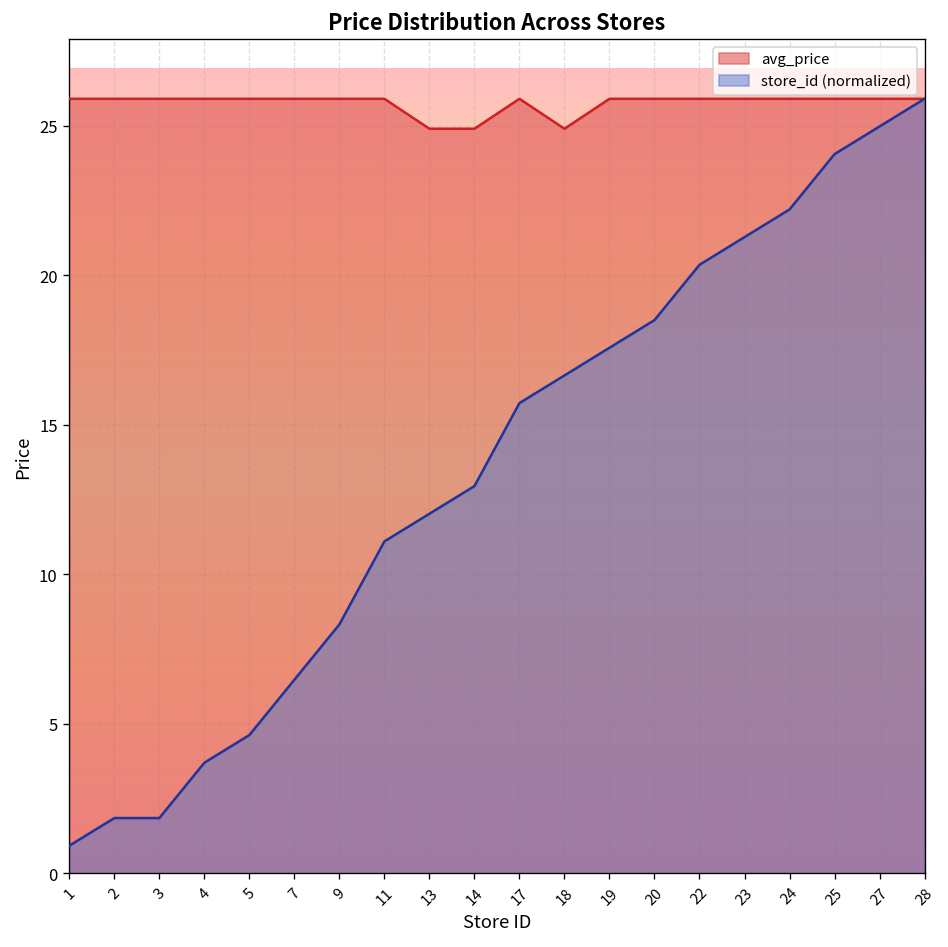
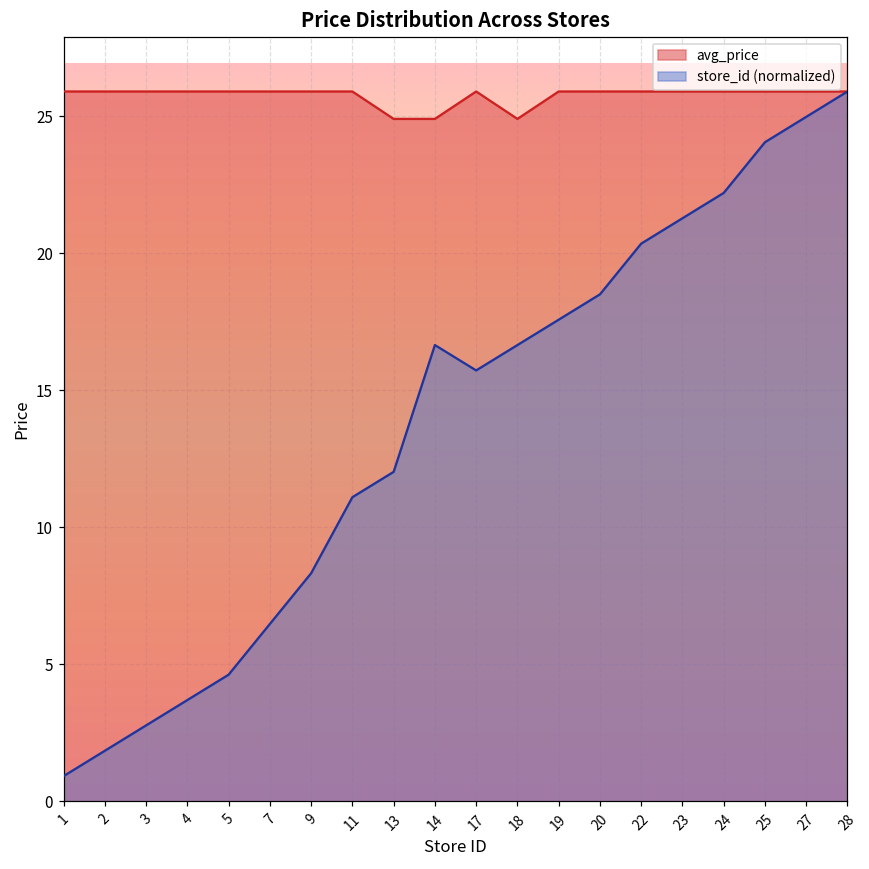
  {
    "avg_price": {
      "1": 25.9,
      "2": 25.9,
      "3": 25.9,
      "4": 25.9,
      "5": 25.9,
      "7": 25.9,
      "9": 25.9,
      "11": 25.9,
      "13": 24.9,
      "14": 24.9,
      "17": 25.9,
      "18": 24.9,
      "19": 25.9,
      "20": 25.9,
      "22": 25.9,
      "23": 25.9,
      "24": 25.9,
      "25": 25.9,
      "27": 25.9
    },
    "store_id (normalized)": {
      "1": 0.9,
      "2": 1.8,
-     "3": 1.8,
+     "3": 2.8,
      "4": 3.7,
      "5": 4.6,
      "7": 6.5,
      "9": 8.3,
      "11": 11.1,
      "13": 12.0,
-     "14": 13.0,
+     "14": 16.7,
      "17": 15.7,
      "18": 16.7,
      "19": 17.6,
      "20": 18.5,
      "22": 20.3,
      "23": 21.3,
      "24": 22.2,
      "25": 24.1,
      "27": 25.0
    }
  }
